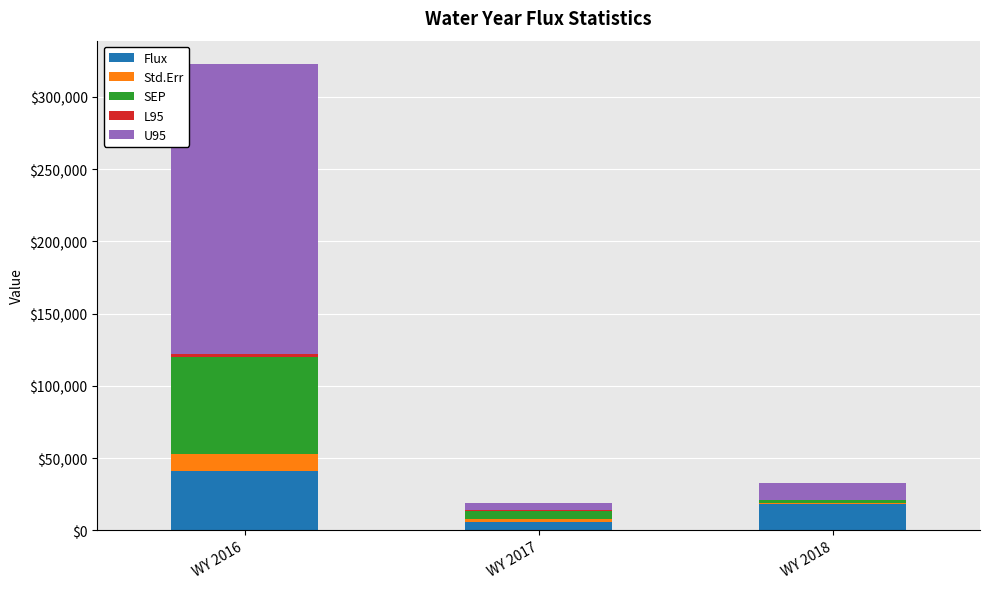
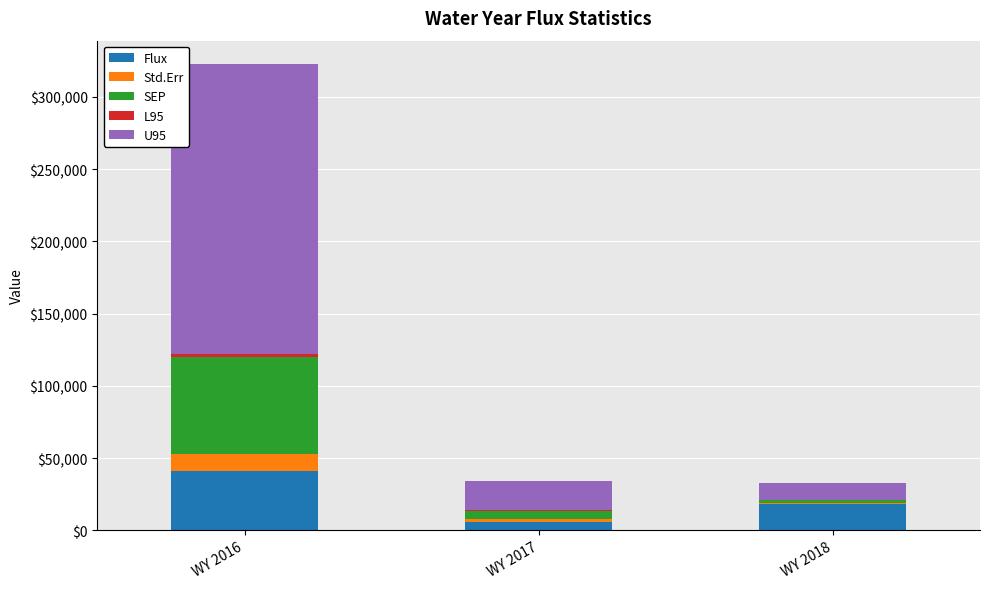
  {
    "Flux": {
      "WY 2016": "$41,000",
      "WY 2017": "$6,000",
      "WY 2018": "$18,000"
    },
    "Std.Err": {
      "WY 2016": "$12,000",
      "WY 2017": "$2,000"
    },
    "SEP": {
      "WY 2016": "$67,000",
      "WY 2017": "$5,000",
      "WY 2018": "$2,000"
    },
    "L95": {
      "WY 2016": "$2,000"
    },
    "U95": {
      "WY 2016": "$201,000",
-     "WY 2017": "$5,000",
+     "WY 2017": "$20,000",
      "WY 2018": "$12,000"
    }
  }
